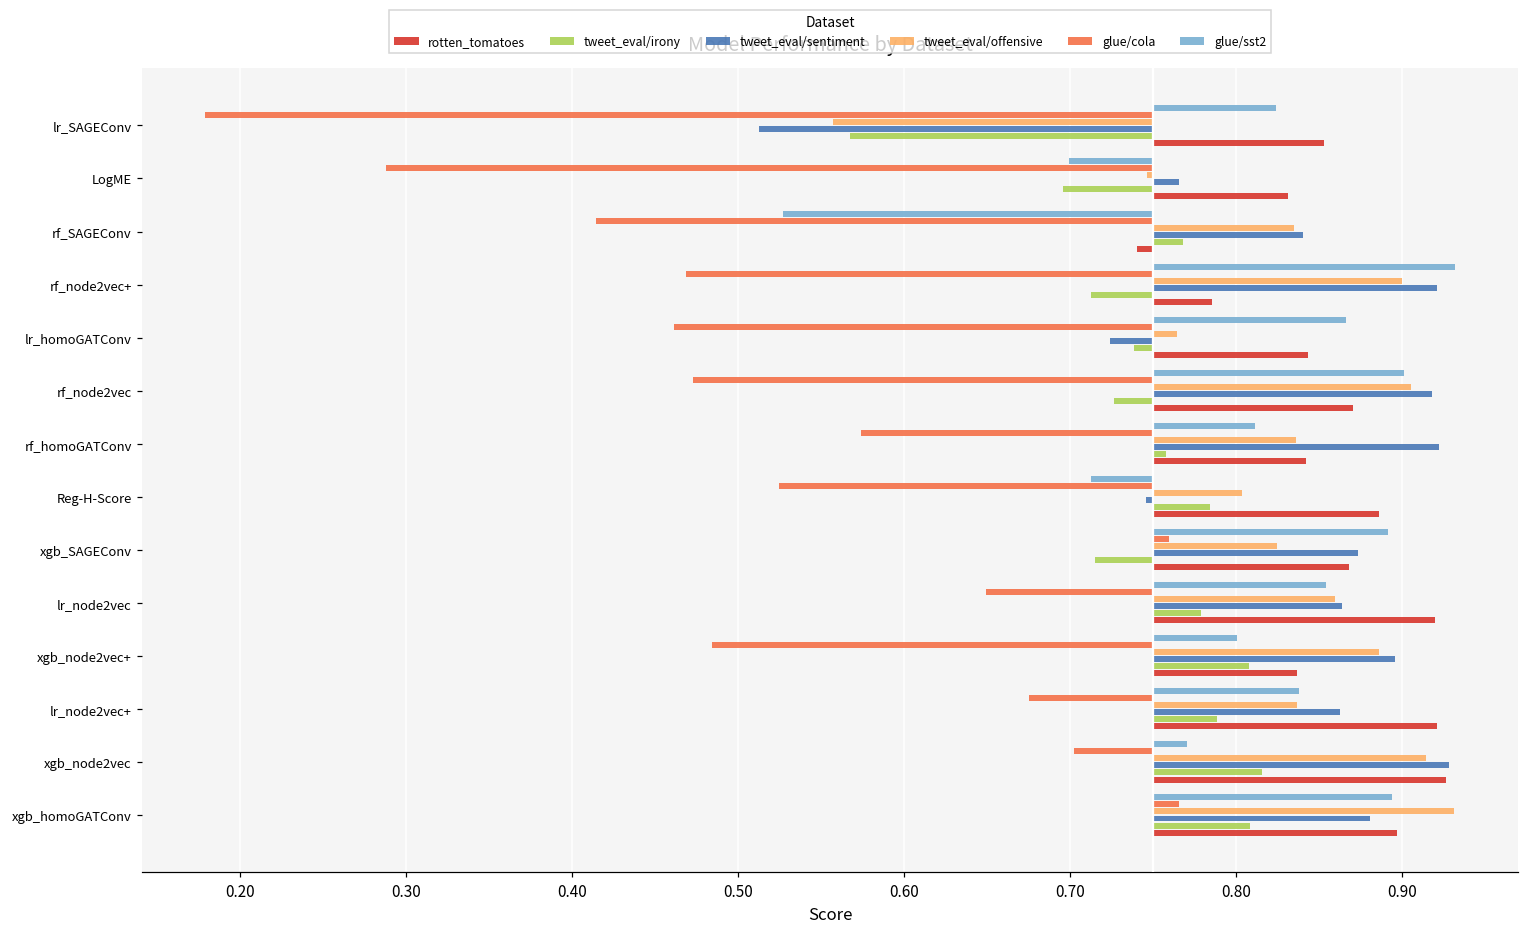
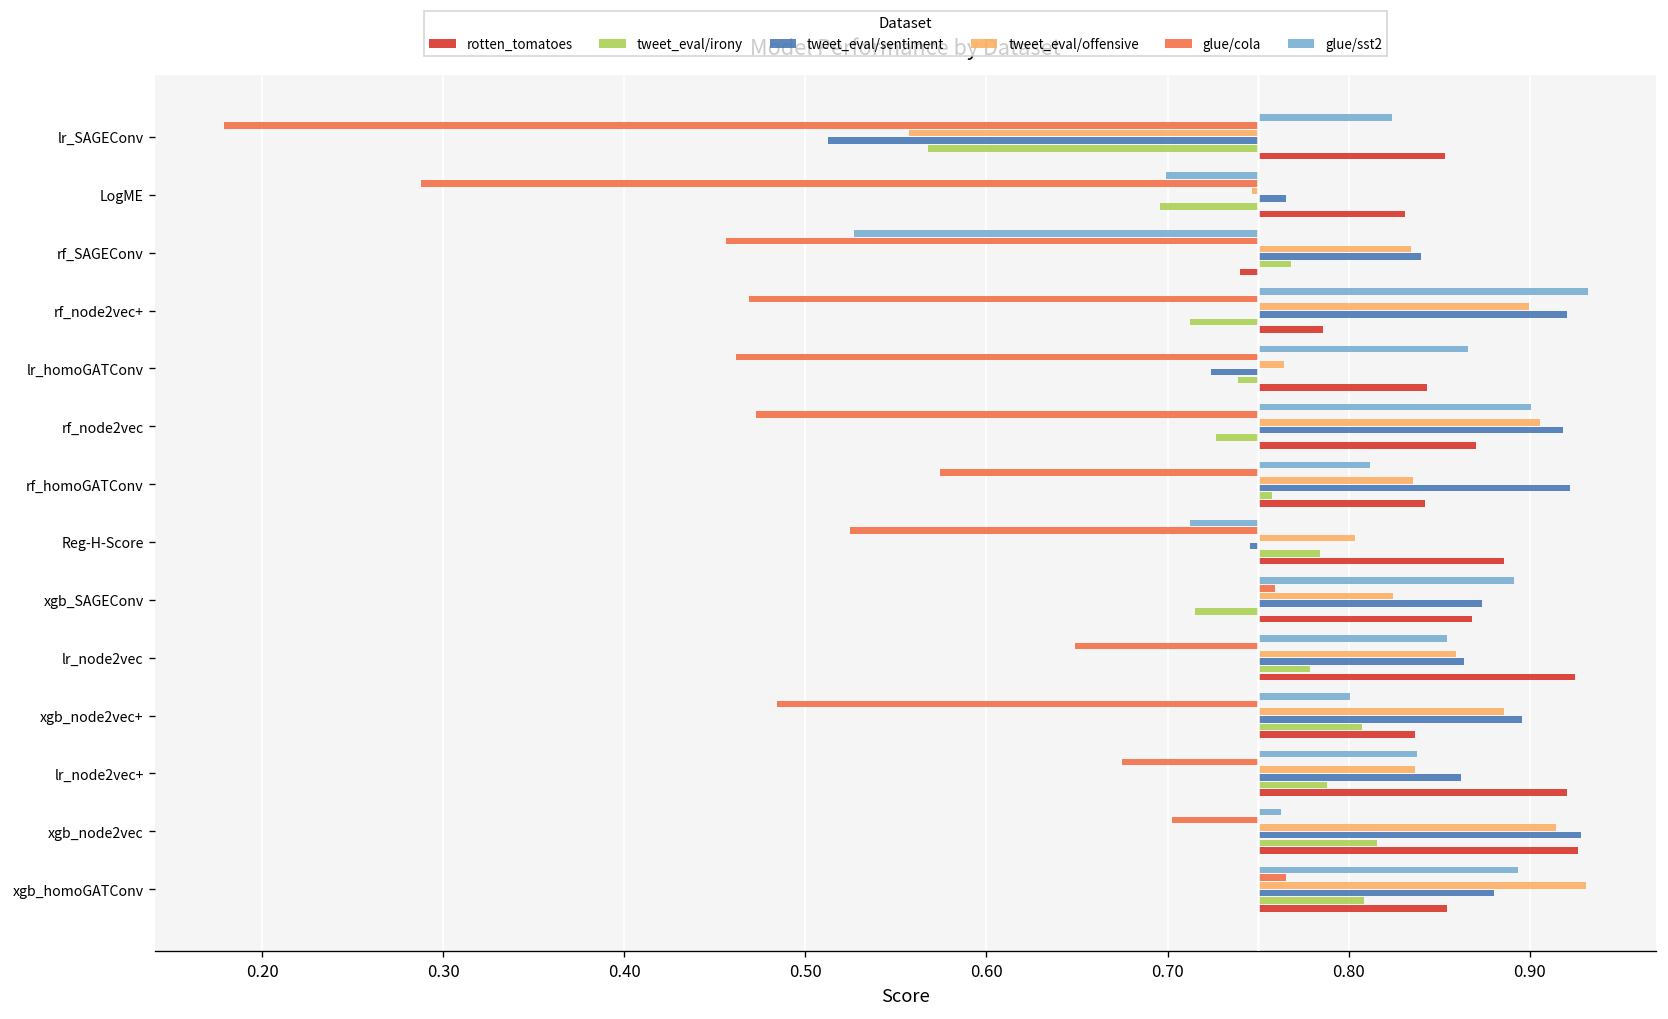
  {
    "rotten_tomatoes": {
      "lr_SAGEConv": 0.853,
      "LogME": 0.831,
      "rf_SAGEConv": 0.740,
      "rf_node2vec+": 0.786,
      "lr_homoGATConv": 0.843,
      "rf_node2vec": 0.870,
      "rf_homoGATConv": 0.842,
      "Reg-H-Score": 0.886,
      "xgb_SAGEConv": 0.868,
-     "lr_node2vec": 0.920,
+     "lr_node2vec": 0.925,
      "xgb_node2vec+": 0.837,
      "lr_node2vec+": 0.921,
      "xgb_node2vec": 0.927,
-     "xgb_homoGATConv": 0.897
+     "xgb_homoGATConv": 0.854
    },
    "tweet_eval/irony": {
      "lr_SAGEConv": 0.568,
      "LogME": 0.696,
      "rf_SAGEConv": 0.768,
      "rf_node2vec+": 0.712,
      "lr_homoGATConv": 0.739,
      "rf_node2vec": 0.727,
      "rf_homoGATConv": 0.758,
      "Reg-H-Score": 0.784,
      "xgb_SAGEConv": 0.715,
      "lr_node2vec": 0.779,
      "xgb_node2vec+": 0.807,
      "lr_node2vec+": 0.788,
      "xgb_node2vec": 0.816,
      "xgb_homoGATConv": 0.809
    },
    "tweet_eval/sentiment": {
      "lr_SAGEConv": 0.513,
      "LogME": 0.766,
      "rf_SAGEConv": 0.840,
      "rf_node2vec+": 0.921,
      "lr_homoGATConv": 0.724,
      "rf_node2vec": 0.918,
      "rf_homoGATConv": 0.922,
      "Reg-H-Score": 0.746,
      "xgb_SAGEConv": 0.874,
      "lr_node2vec": 0.864,
      "xgb_node2vec+": 0.896,
      "lr_node2vec+": 0.862,
      "xgb_node2vec": 0.928,
      "xgb_homoGATConv": 0.880
    },
    "tweet_eval/offensive": {
      "lr_SAGEConv": 0.557,
      "LogME": 0.746,
      "rf_SAGEConv": 0.835,
      "rf_node2vec+": 0.900,
      "lr_homoGATConv": 0.764,
      "rf_node2vec": 0.906,
      "rf_homoGATConv": 0.836,
      "Reg-H-Score": 0.804,
      "xgb_SAGEConv": 0.824,
      "lr_node2vec": 0.859,
      "xgb_node2vec+": 0.886,
      "lr_node2vec+": 0.837,
      "xgb_node2vec": 0.914,
      "xgb_homoGATConv": 0.931
    },
    "glue/cola": {
      "lr_SAGEConv": 0.179,
      "LogME": 0.288,
-     "rf_SAGEConv": 0.414,
+     "rf_SAGEConv": 0.456,
      "rf_node2vec+": 0.469,
      "lr_homoGATConv": 0.461,
      "rf_node2vec": 0.473,
      "rf_homoGATConv": 0.574,
      "Reg-H-Score": 0.524,
      "xgb_SAGEConv": 0.759,
      "lr_node2vec": 0.649,
      "xgb_node2vec+": 0.484,
      "lr_node2vec+": 0.675,
      "xgb_node2vec": 0.703,
      "xgb_homoGATConv": 0.765
    },
    "glue/sst2": {
      "lr_SAGEConv": 0.824,
      "LogME": 0.699,
      "rf_SAGEConv": 0.527,
      "rf_node2vec+": 0.932,
      "lr_homoGATConv": 0.866,
      "rf_node2vec": 0.901,
      "rf_homoGATConv": 0.812,
      "Reg-H-Score": 0.713,
      "xgb_SAGEConv": 0.891,
      "lr_node2vec": 0.854,
      "xgb_node2vec+": 0.801,
      "lr_node2vec+": 0.838,
-     "xgb_node2vec": 0.770,
+     "xgb_node2vec": 0.763,
      "xgb_homoGATConv": 0.894
    }
  }
